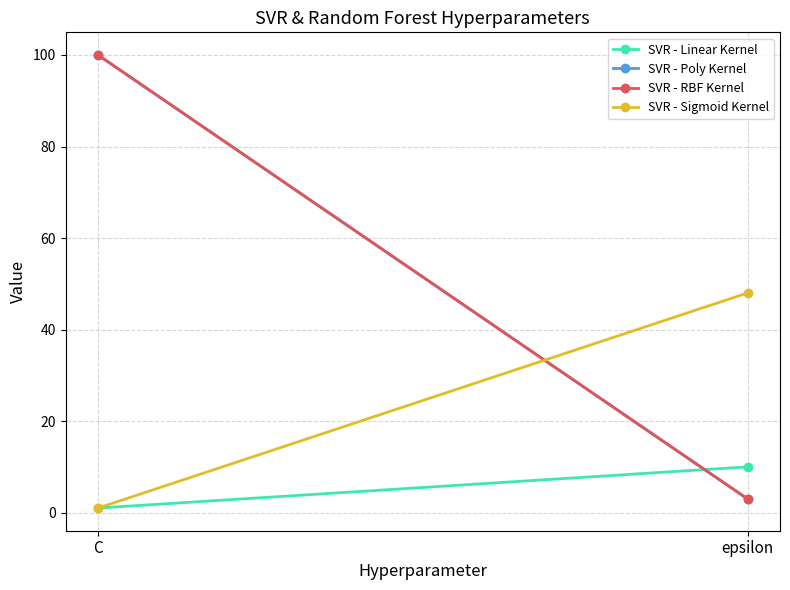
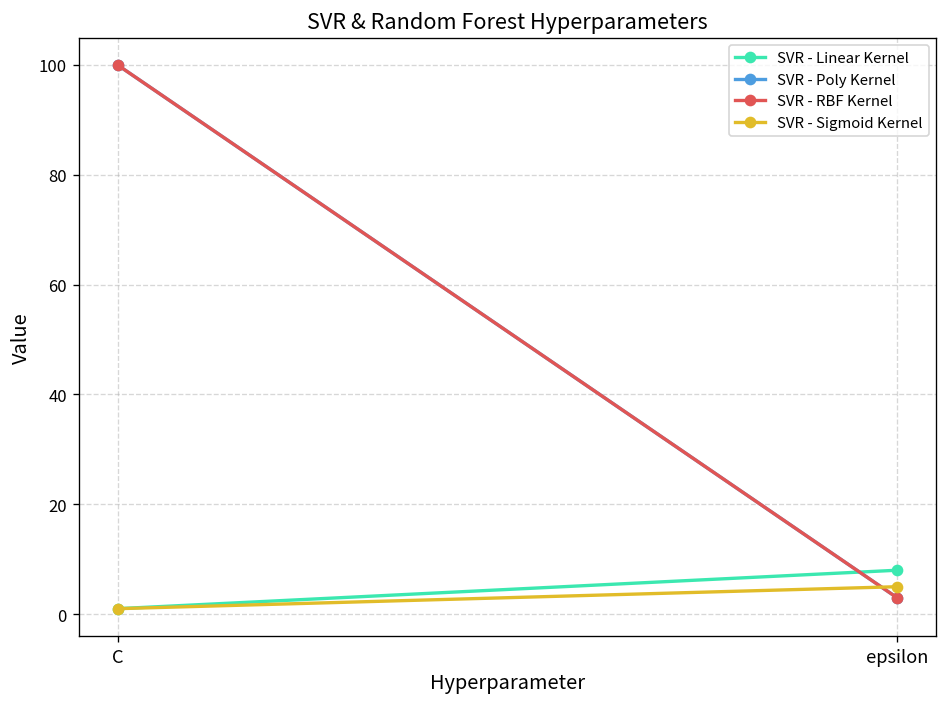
  {
    "SVR - Linear Kernel": {
-     "epsilon": 10
+     "epsilon": 8
    },
    "SVR - RBF Kernel": {
      "C": 100,
      "epsilon": 3
    },
    "SVR - Sigmoid Kernel": {
-     "epsilon": 48
+     "epsilon": 5
    }
  }
